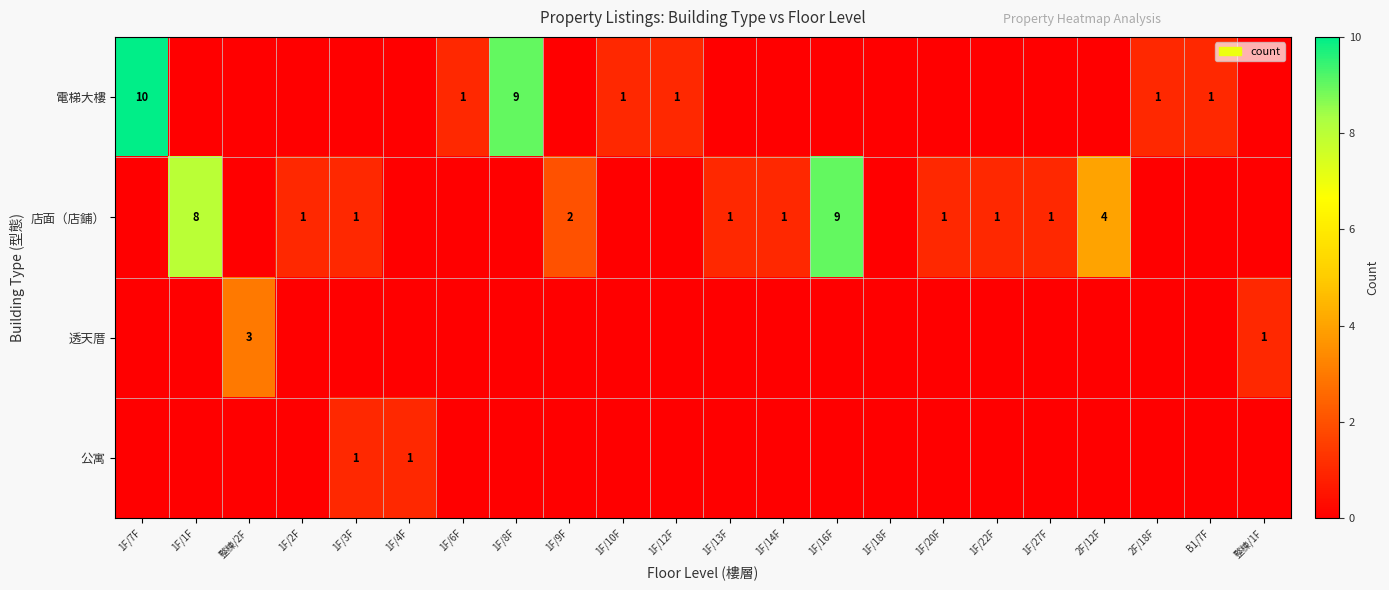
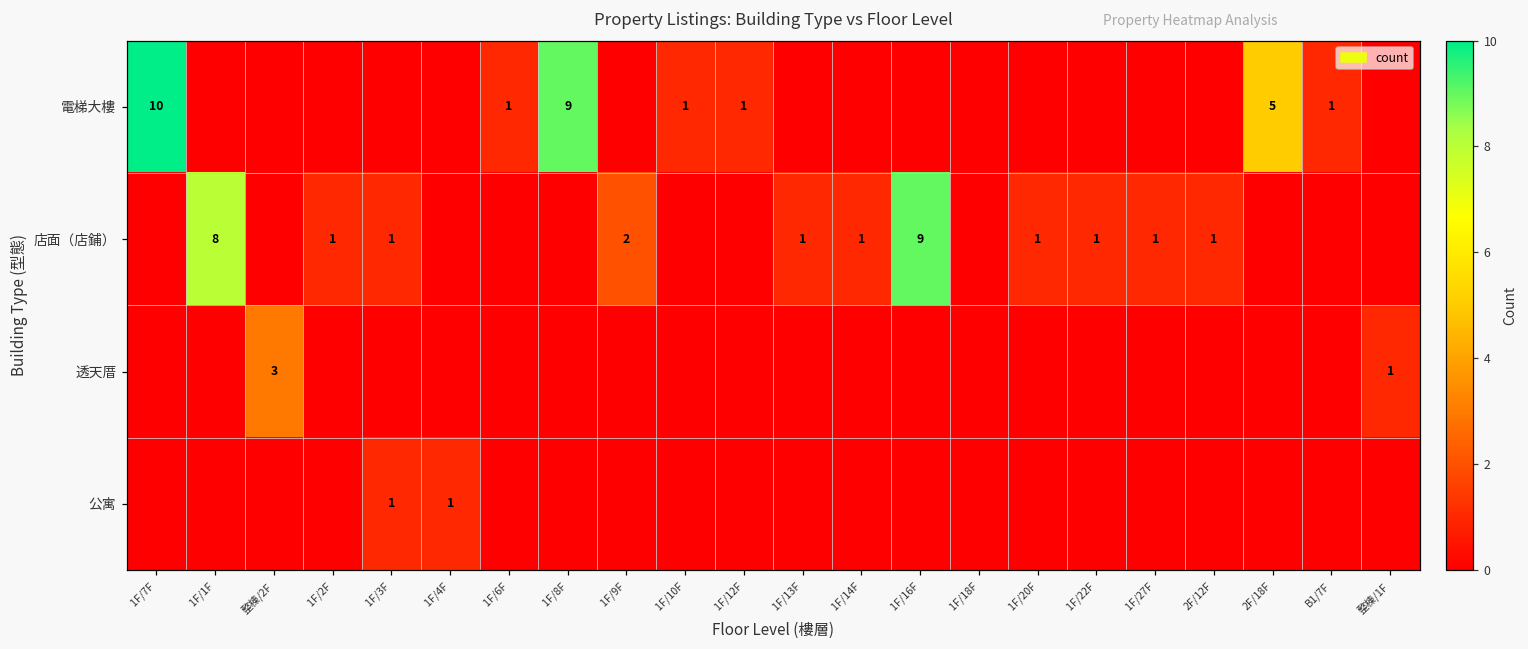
  {
    "電梯大樓": {
      "1F/7F": 10,
      "1F/6F": 1,
      "1F/8F": 9,
      "1F/10F": 1,
      "1F/12F": 1,
-     "2F/18F": 1,
+     "2F/18F": 5,
      "B1/7F": 1
    },
    "店面（店鋪）": {
      "1F/1F": 8,
      "1F/2F": 1,
      "1F/3F": 1,
      "1F/9F": 2,
      "1F/13F": 1,
      "1F/14F": 1,
      "1F/16F": 9,
      "1F/20F": 1,
      "1F/22F": 1,
      "1F/27F": 1,
-     "2F/12F": 4
+     "2F/12F": 1
    },
    "透天厝": {
      "整棟/2F": 3,
      "整棟/1F": 1
    },
    "公寓": {
      "1F/3F": 1,
      "1F/4F": 1
    }
  }
